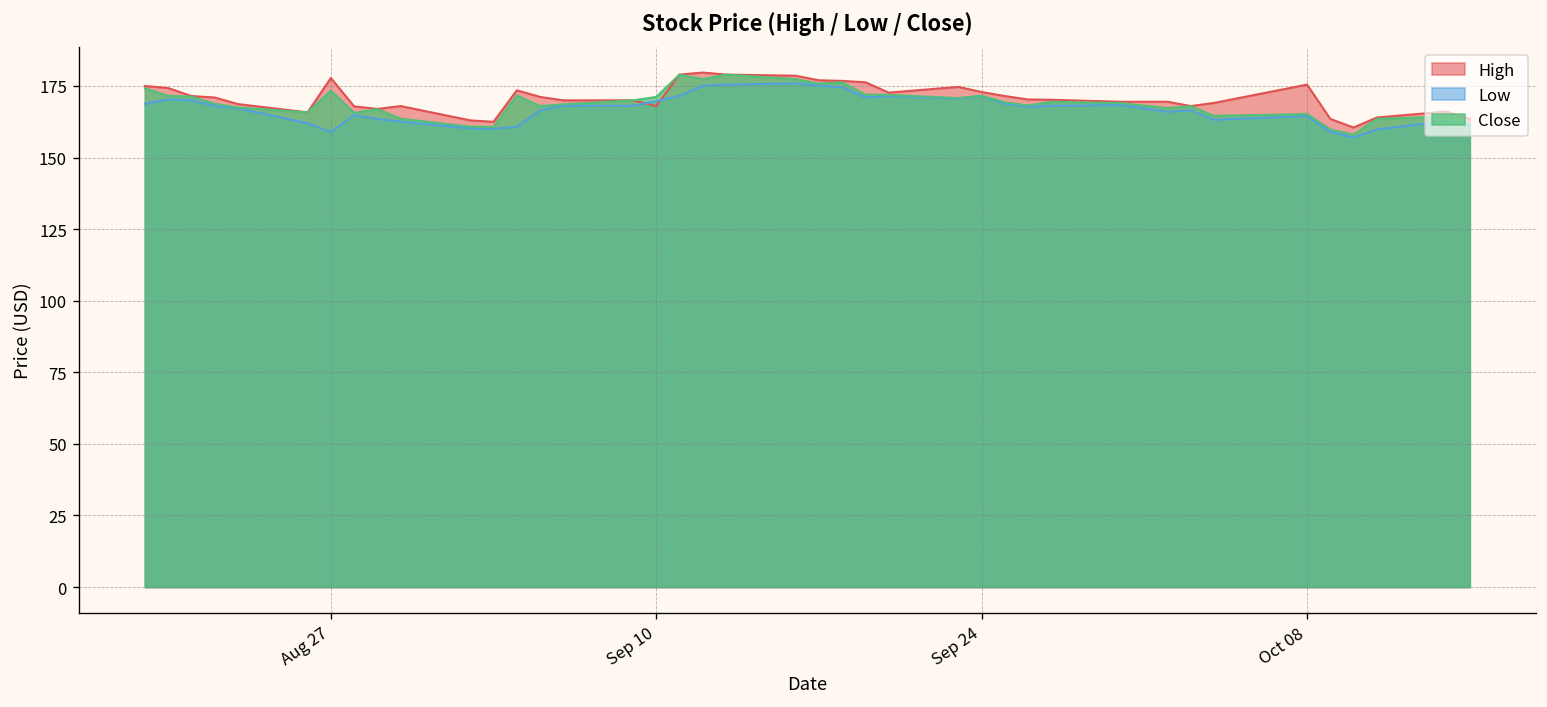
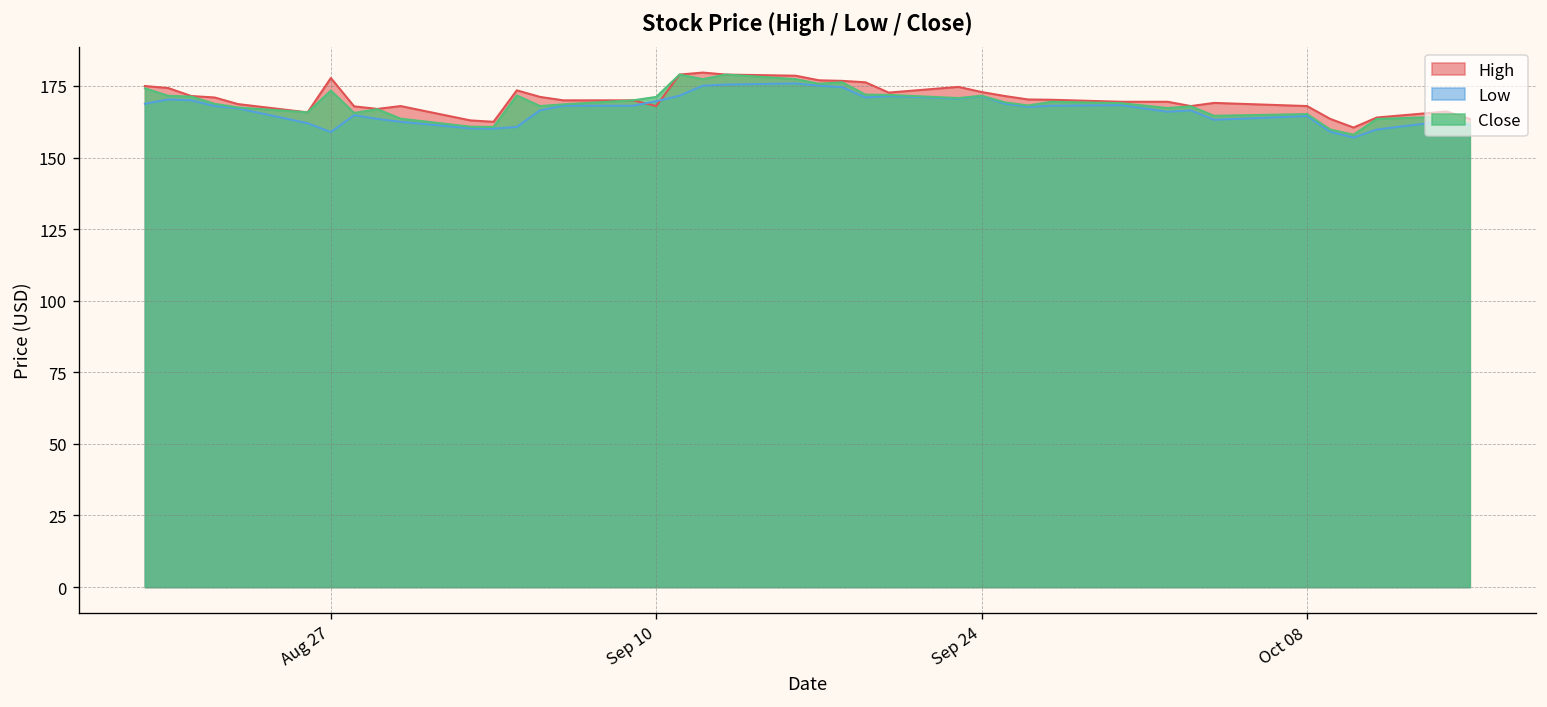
  {
    "High": {
      "Aug 27": 178,
      "Sep 10": 168,
      "Sep 24": 173,
-     "Oct 08": 176
+     "Oct 08": 168
    },
    "Low": {
      "Aug 27": 159,
      "Sep 10": 170
    },
    "Close": {
      "Aug 27": 173,
      "Sep 10": 171
    }
  }
